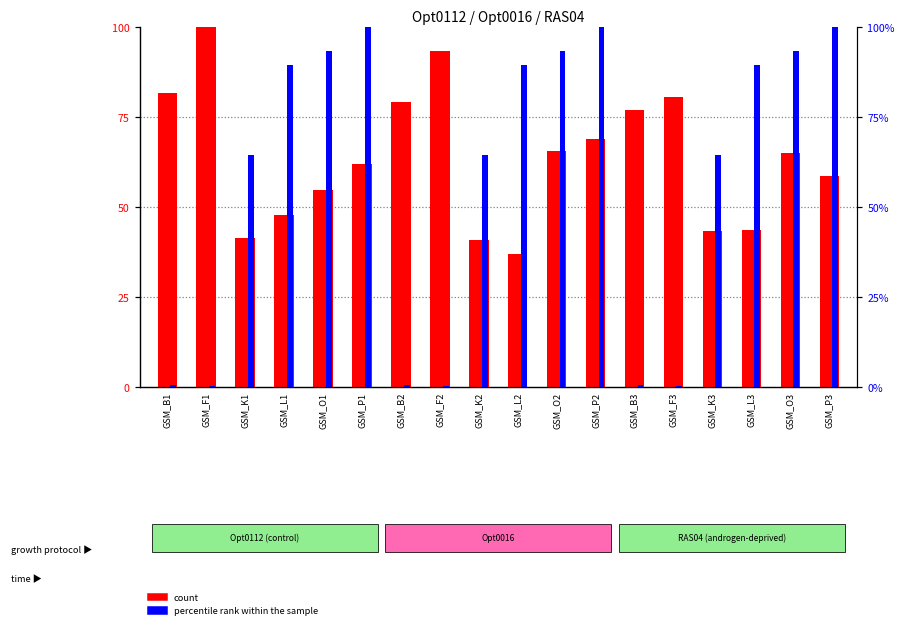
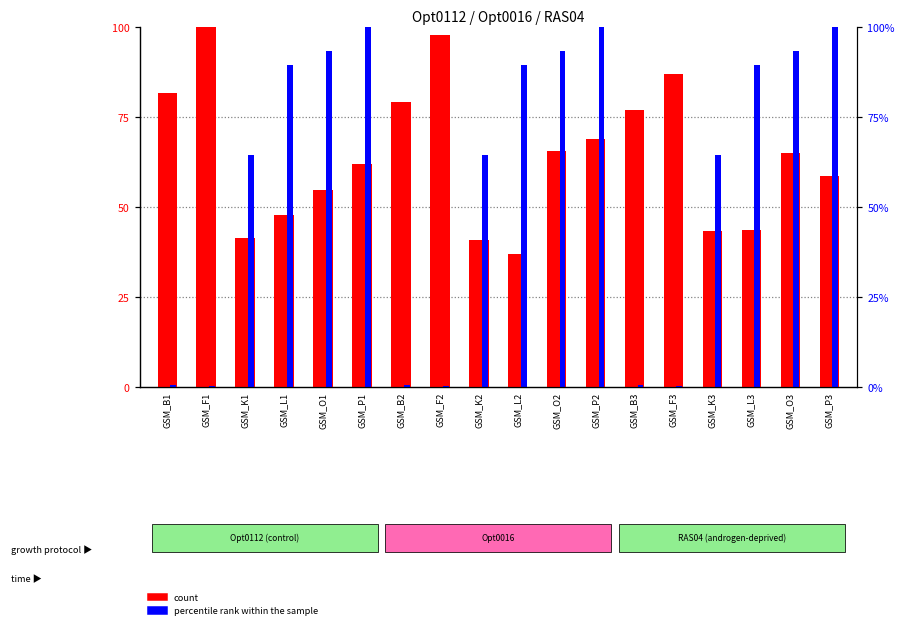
  {
    "count": {
      "GSM_B1": 82,
      "GSM_F1": 100,
      "GSM_K1": 42,
      "GSM_L1": 48,
      "GSM_O1": 55,
      "GSM_P1": 62,
      "GSM_B2": 79,
-     "GSM_F2": 93,
+     "GSM_F2": 98,
      "GSM_K2": 41,
      "GSM_L2": 37,
      "GSM_O2": 66,
      "GSM_P2": 69,
      "GSM_B3": 77,
-     "GSM_F3": 81,
+     "GSM_F3": 87,
      "GSM_K3": 43,
      "GSM_L3": 44,
      "GSM_O3": 65,
      "GSM_P3": 59
    },
    "percentile rank within the sample": {
      "GSM_K1": 65,
      "GSM_L1": 89,
      "GSM_O1": 93,
      "GSM_P1": 100,
      "GSM_K2": 65,
      "GSM_L2": 89,
      "GSM_O2": 93,
      "GSM_P2": 100,
      "GSM_K3": 65,
      "GSM_L3": 89,
      "GSM_O3": 93,
      "GSM_P3": 100
    }
  }
